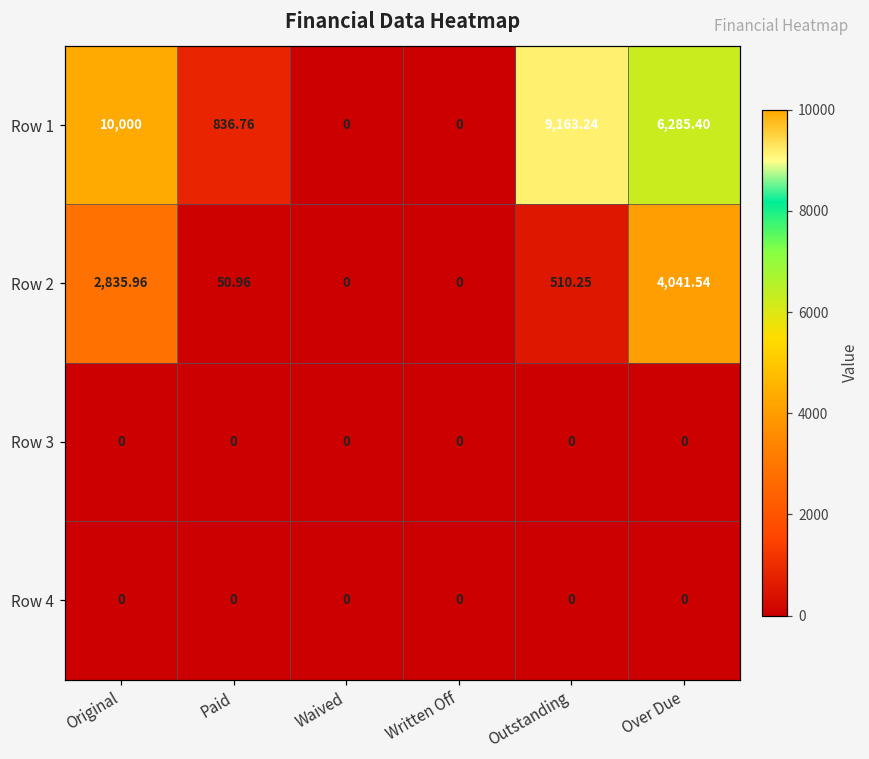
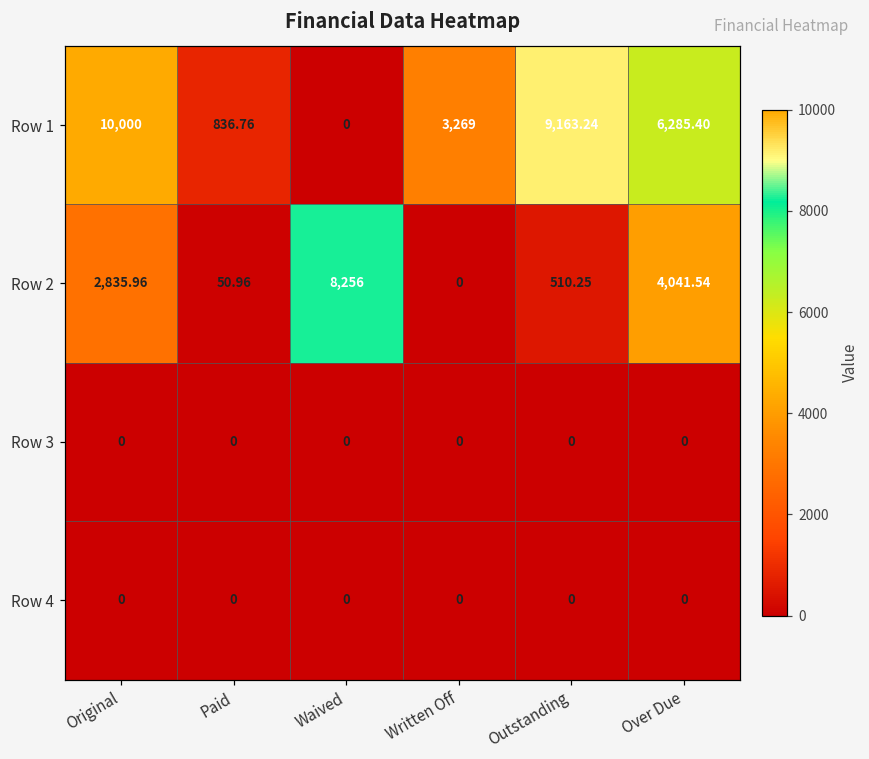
  {
    "Row 1": {
      "Original": "10,000",
      "Paid": "836.76",
      "Waived": "0",
-     "Written Off": "0",
+     "Written Off": "3,269",
      "Outstanding": "9,163.24",
      "Over Due": "6,285.40"
    },
    "Row 2": {
      "Original": "2,835.96",
      "Paid": "50.96",
-     "Waived": "0",
+     "Waived": "8,256",
      "Written Off": "0",
      "Outstanding": "510.25",
      "Over Due": "4,041.54"
    },
    "Row 3": {
      "Original": "0",
      "Paid": "0",
      "Waived": "0",
      "Written Off": "0",
      "Outstanding": "0",
      "Over Due": "0"
    },
    "Row 4": {
      "Original": "0",
      "Paid": "0",
      "Waived": "0",
      "Written Off": "0",
      "Outstanding": "0",
      "Over Due": "0"
    }
  }
